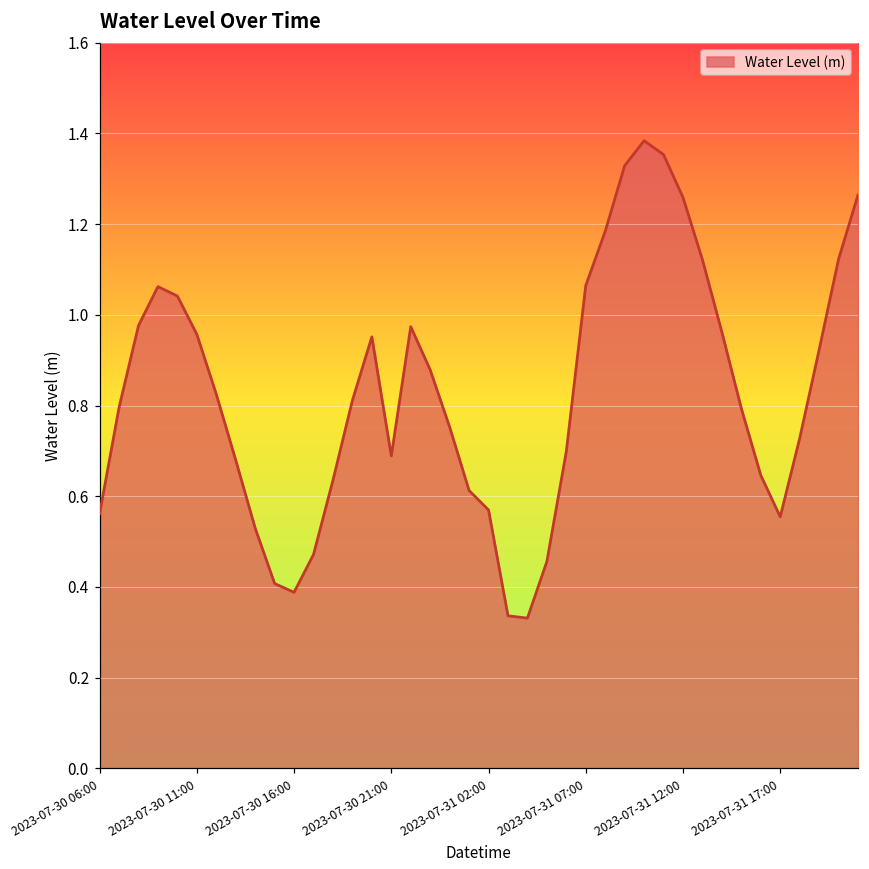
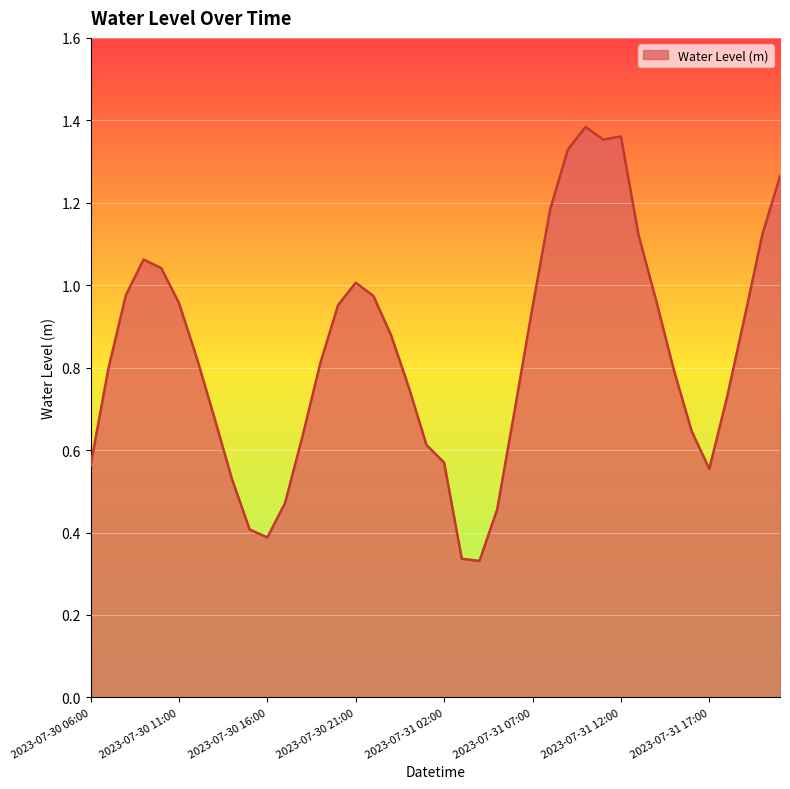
  {
    "2023-07-30 06:00": 0.56,
    "2023-07-30 11:00": 0.96,
    "2023-07-30 16:00": 0.39,
-   "2023-07-30 21:00": 0.69,
+   "2023-07-30 21:00": 1.01,
    "2023-07-31 02:00": 0.57,
-   "2023-07-31 07:00": 1.06,
-   "2023-07-31 12:00": 1.26,
+   "2023-07-31 07:00": 0.95,
+   "2023-07-31 12:00": 1.36,
    "2023-07-31 17:00": 0.55
  }
